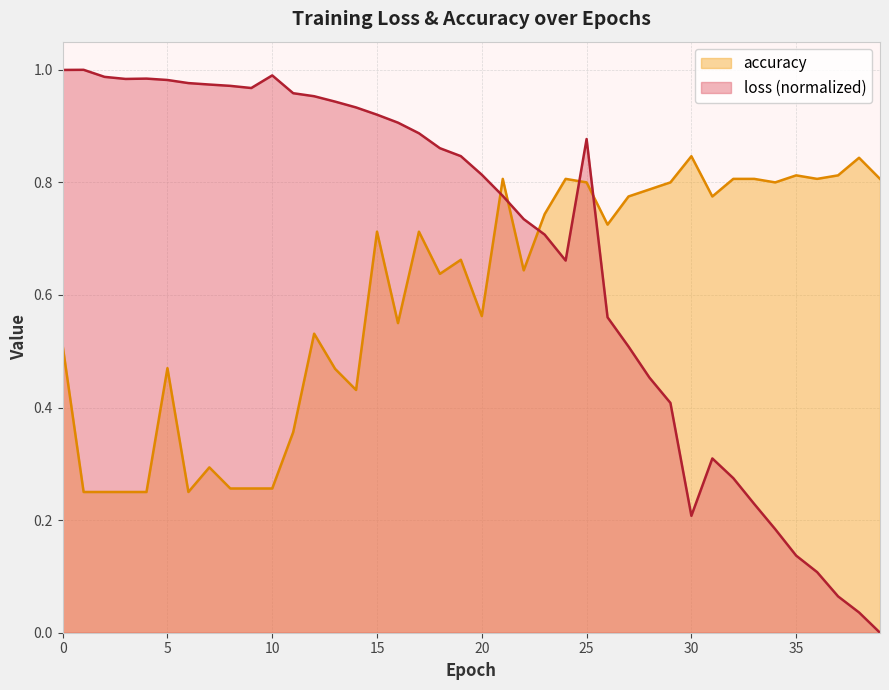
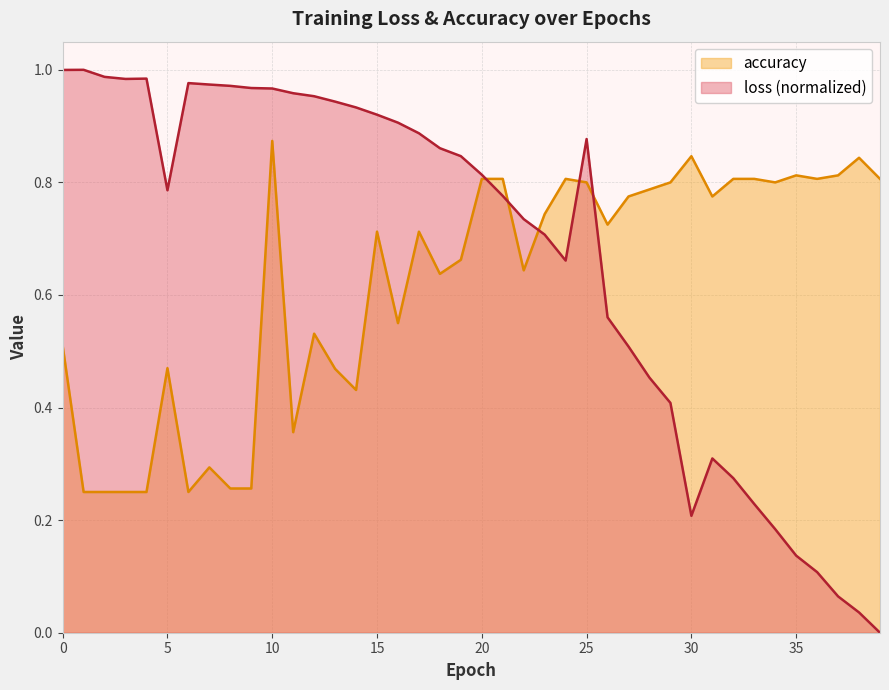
  {
    "accuracy": {
      "0": 0.51,
      "5": 0.47,
-     "10": 0.26,
+     "10": 0.87,
      "15": 0.71,
-     "20": 0.56,
+     "20": 0.81,
      "25": 0.80,
      "30": 0.85,
      "35": 0.81
    },
    "loss (normalized)": {
      "0": 1.00,
-     "5": 0.98,
-     "10": 0.99,
+     "5": 0.79,
+     "10": 0.97,
      "15": 0.92,
      "20": 0.81,
      "25": 0.88,
      "30": 0.21,
      "35": 0.14
    }
  }
